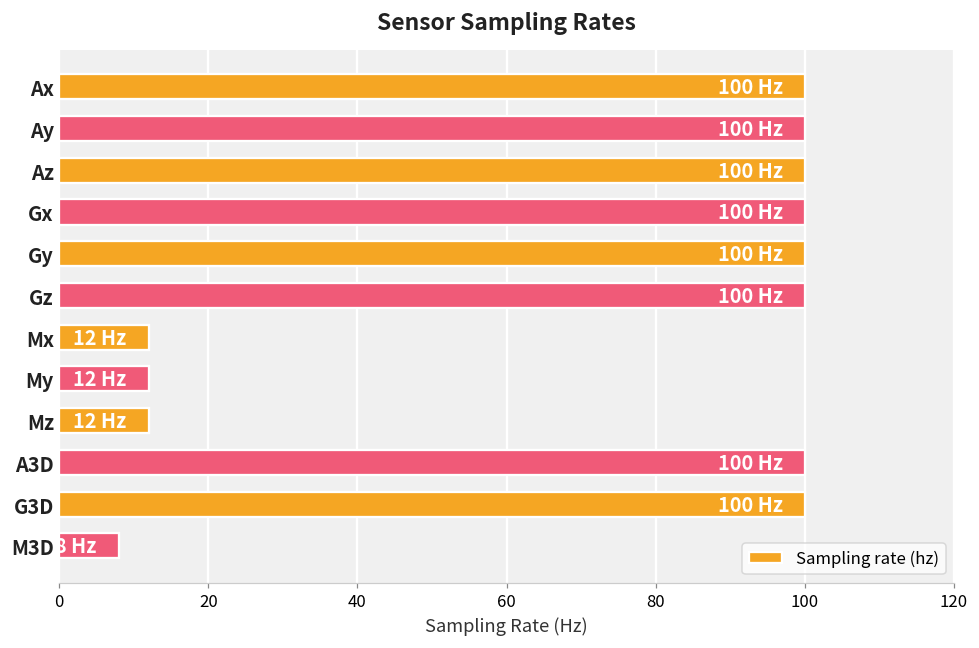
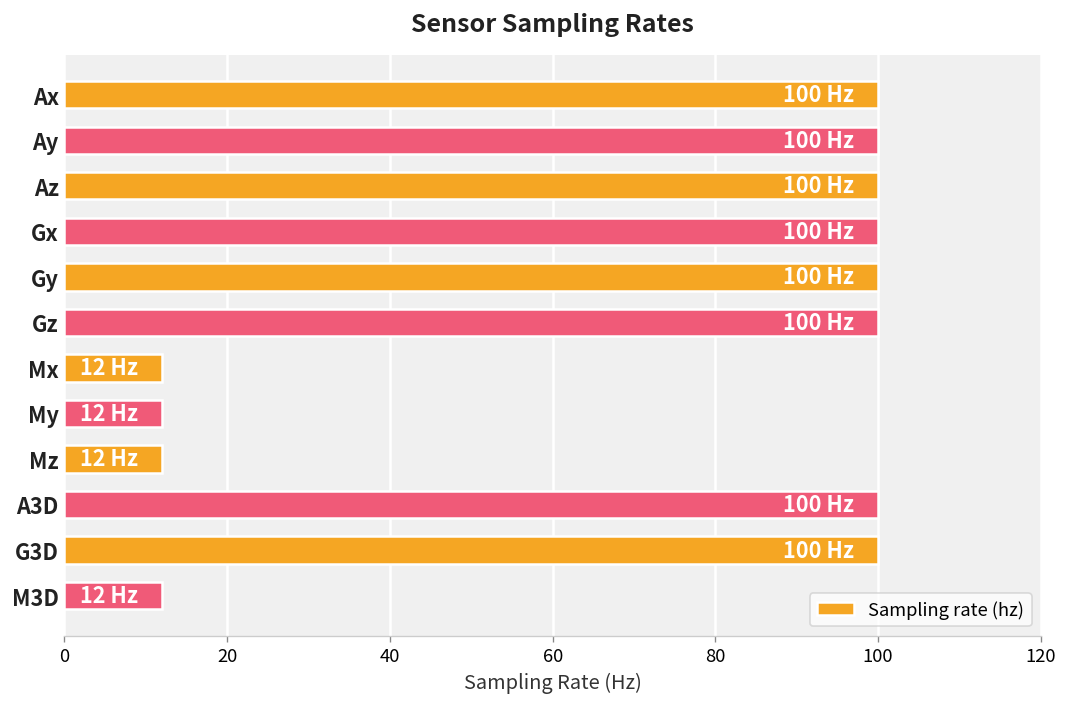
  {
    "Ax": 100,
    "Ay": 100,
    "Az": 100,
    "Gx": 100,
    "Gy": 100,
    "Gz": 100,
    "Mx": 12,
    "My": 12,
    "Mz": 12,
    "A3D": 100,
    "G3D": 100,
-   "M3D": 8
+   "M3D": 12
  }
